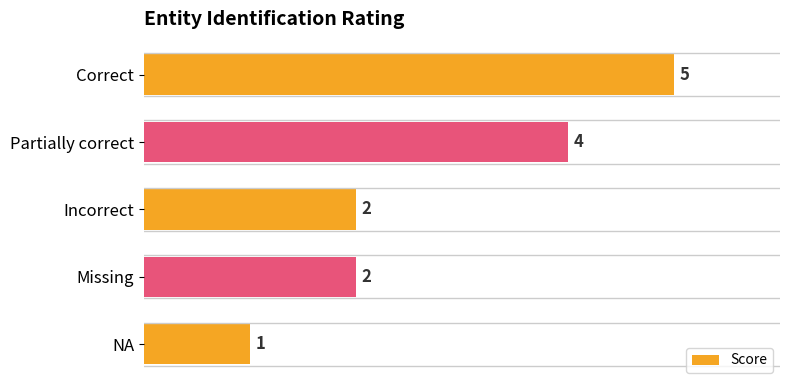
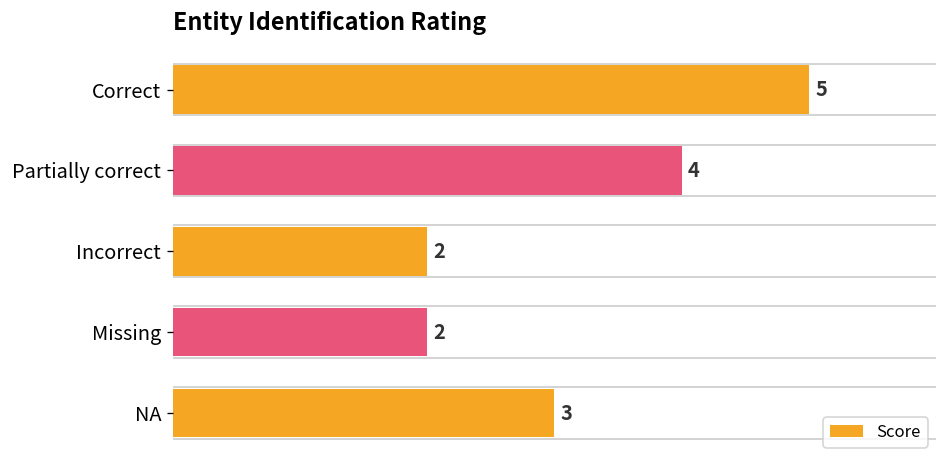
  {
    "Correct": 5,
    "Partially correct": 4,
    "Incorrect": 2,
    "Missing": 2,
-   "NA": 1
+   "NA": 3
  }
